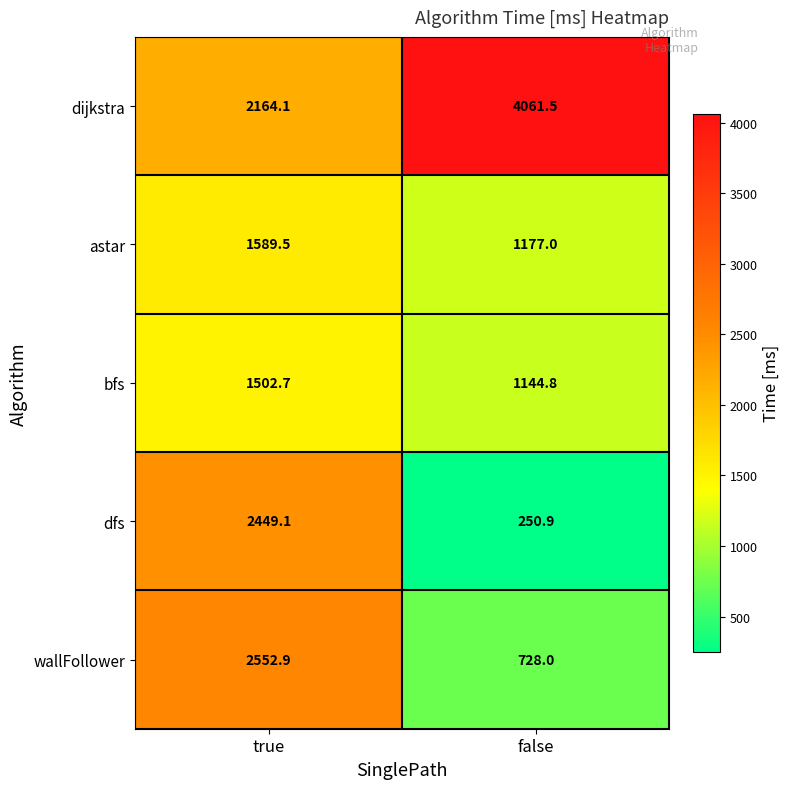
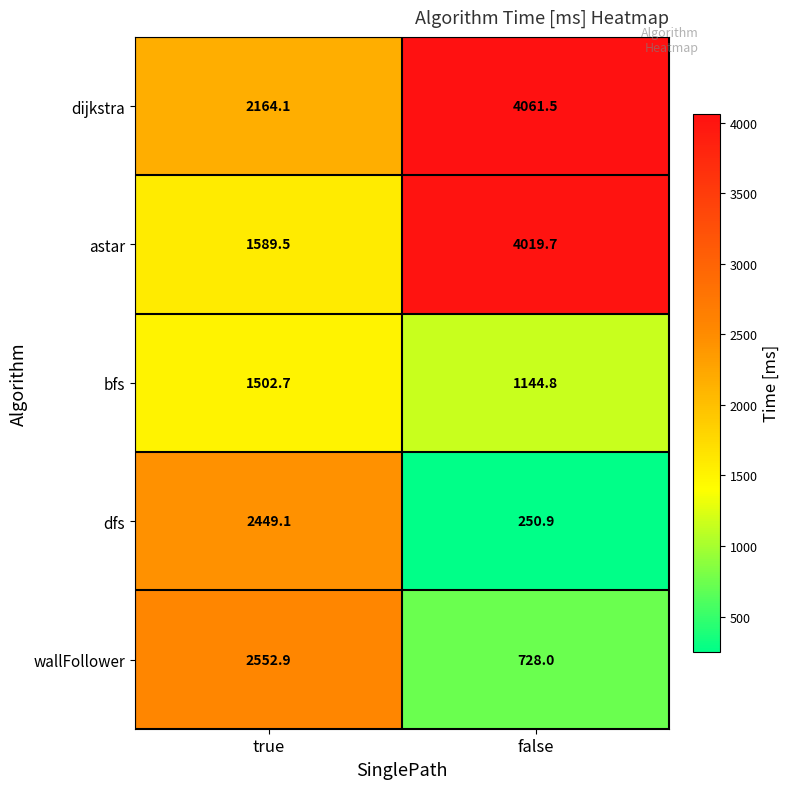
  {
    "dijkstra": {
      "true": 2164.1,
      "false": 4061.5
    },
    "astar": {
      "true": 1589.5,
-     "false": 1177.0
+     "false": 4019.7
    },
    "bfs": {
      "true": 1502.7,
      "false": 1144.8
    },
    "dfs": {
      "true": 2449.1,
      "false": 250.9
    },
    "wallFollower": {
      "true": 2552.9,
      "false": 728.0
    }
  }
